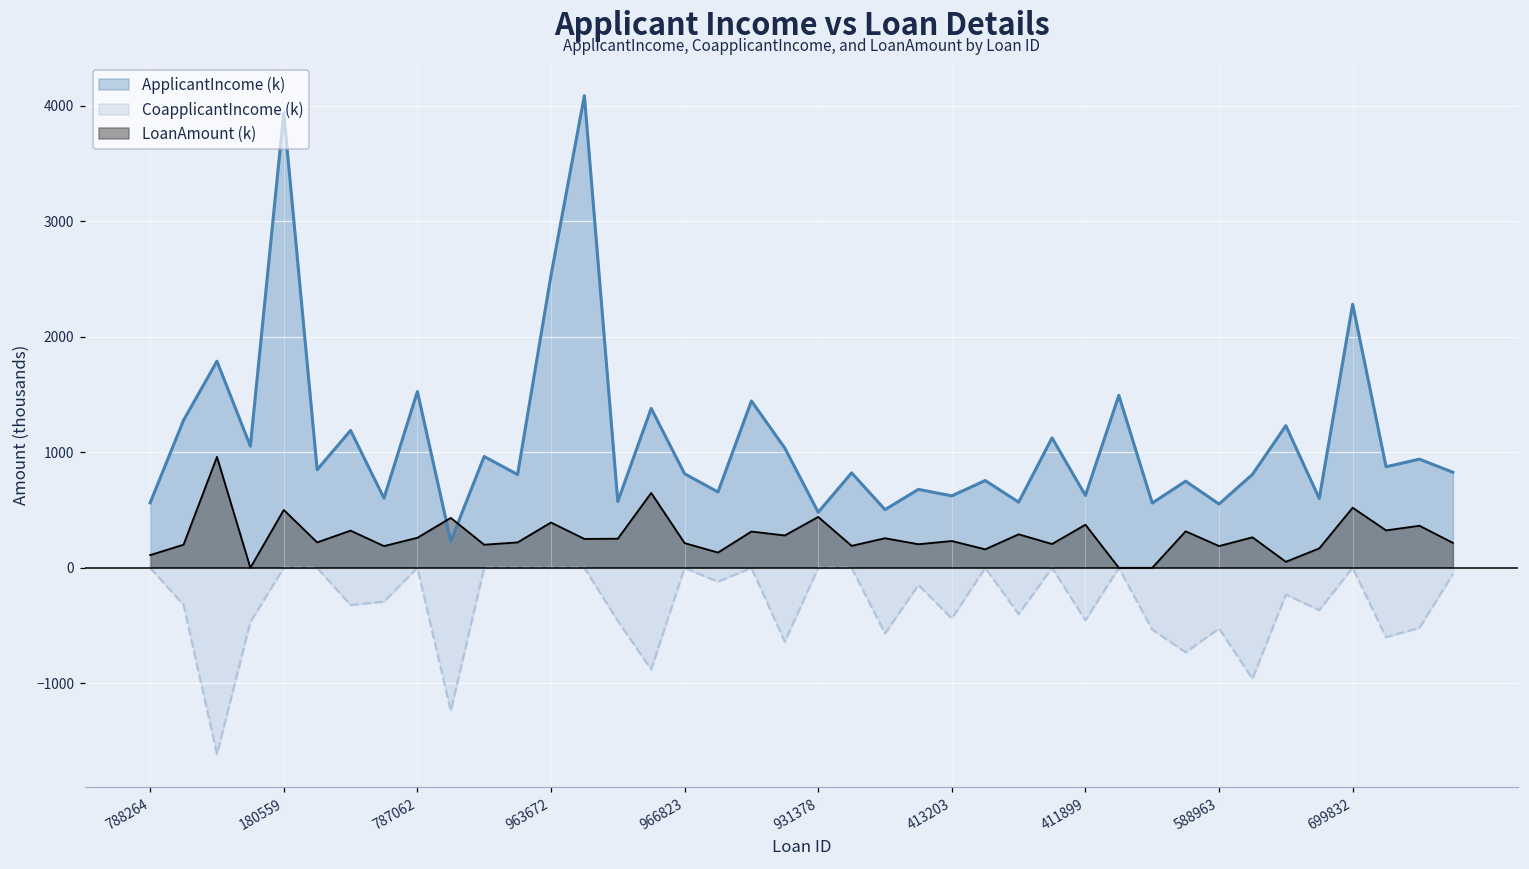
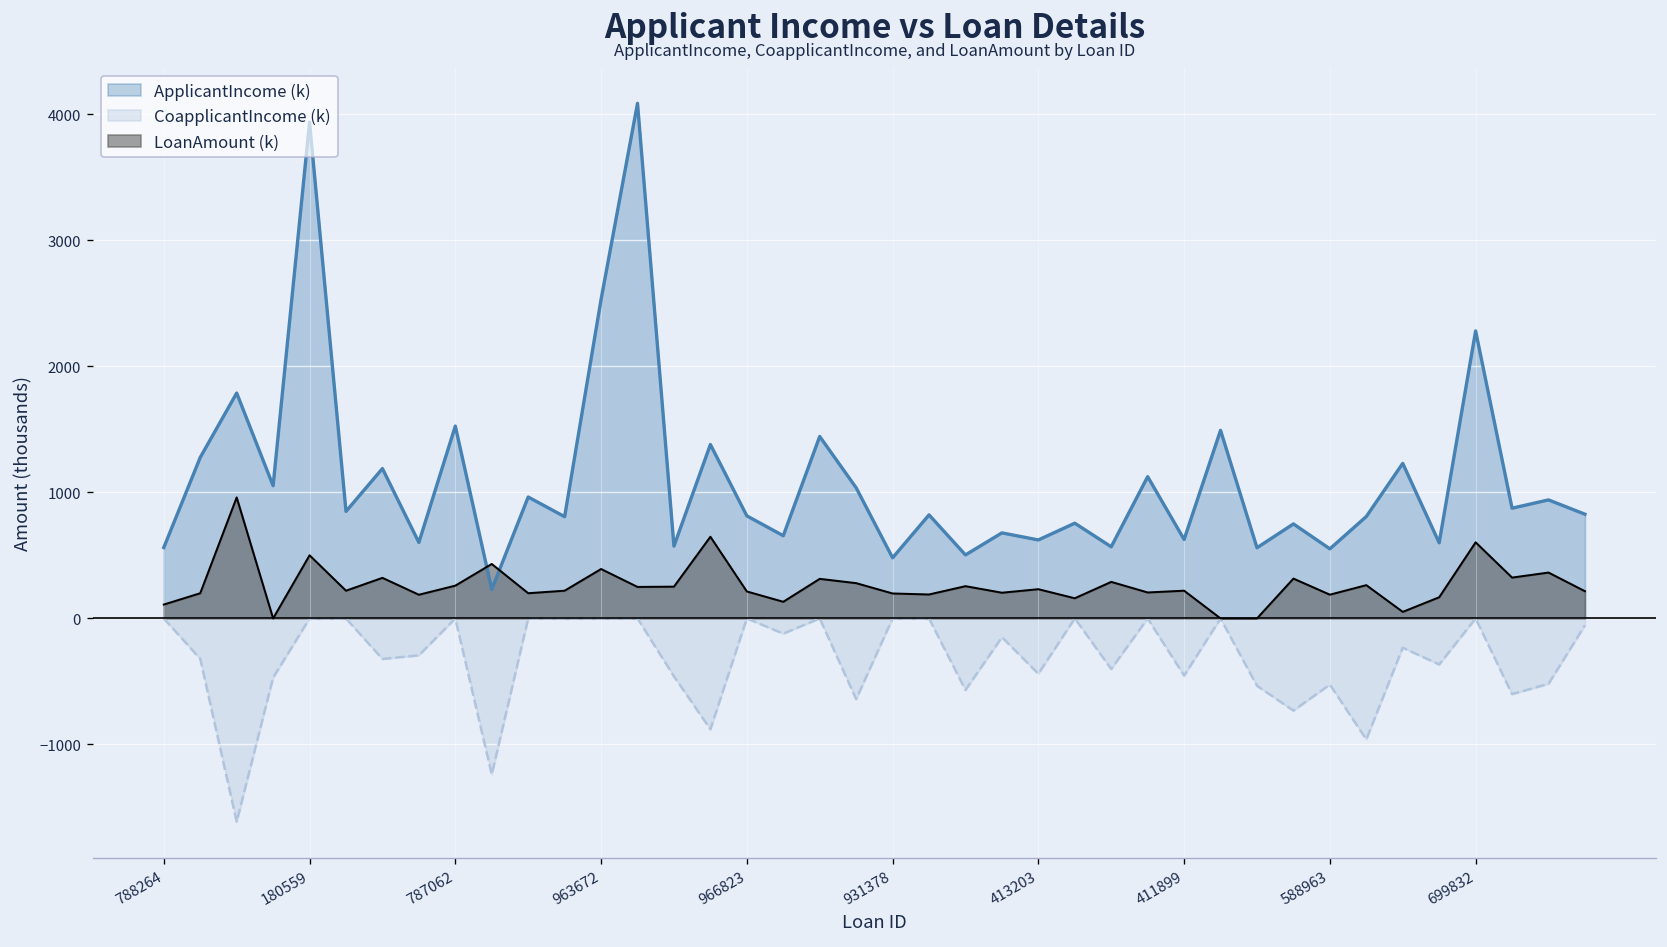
  {
    "LoanAmount (k)": {
      "788264": 110,
      "180559": 500,
      "787062": 260,
      "963672": 390,
      "966823": 210,
-     "931378": 440,
+     "931378": 200,
      "413203": 230,
-     "411899": 370,
+     "411899": 220,
      "588963": 190,
-     "699832": 520
+     "699832": 600
    }
  }
